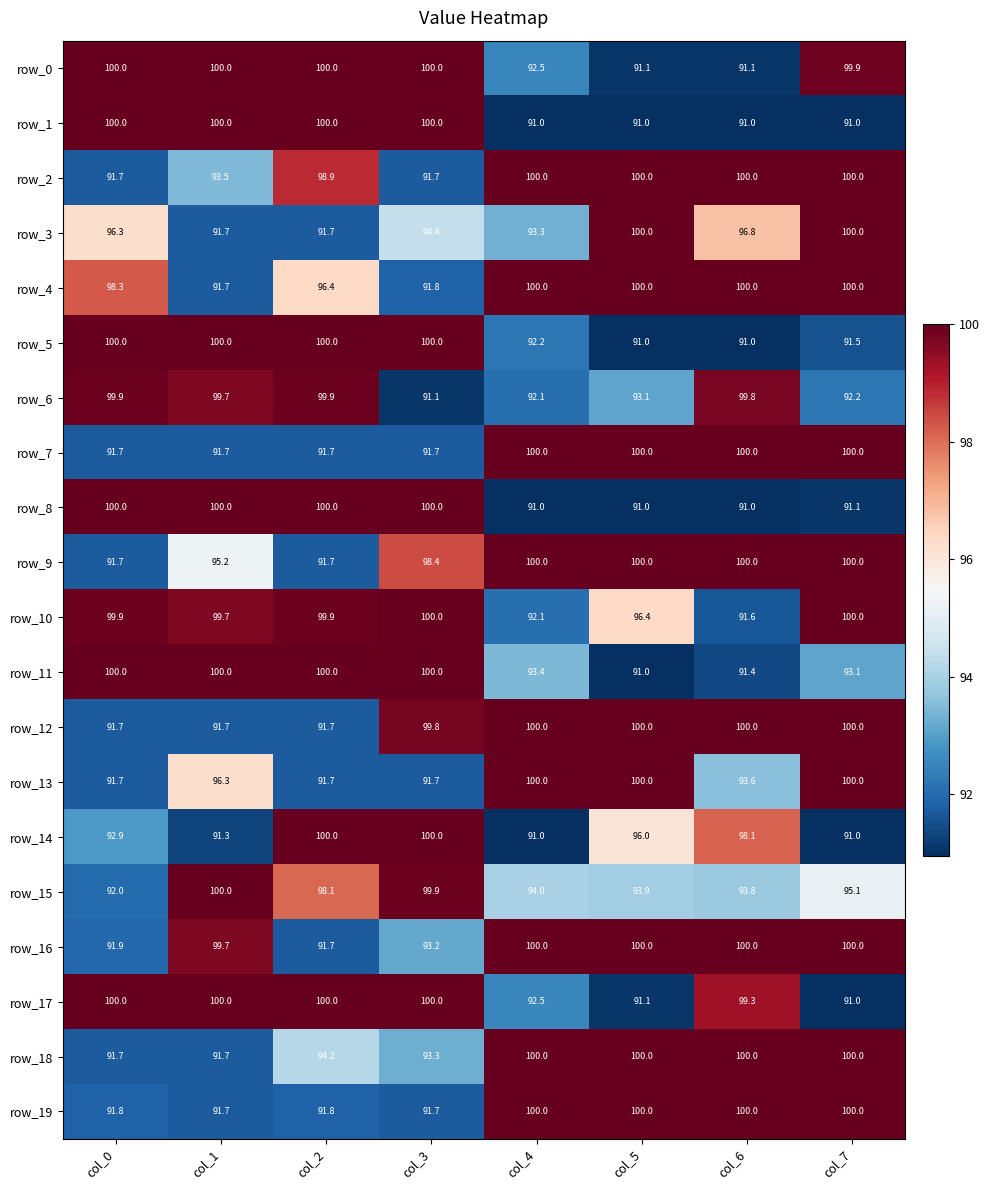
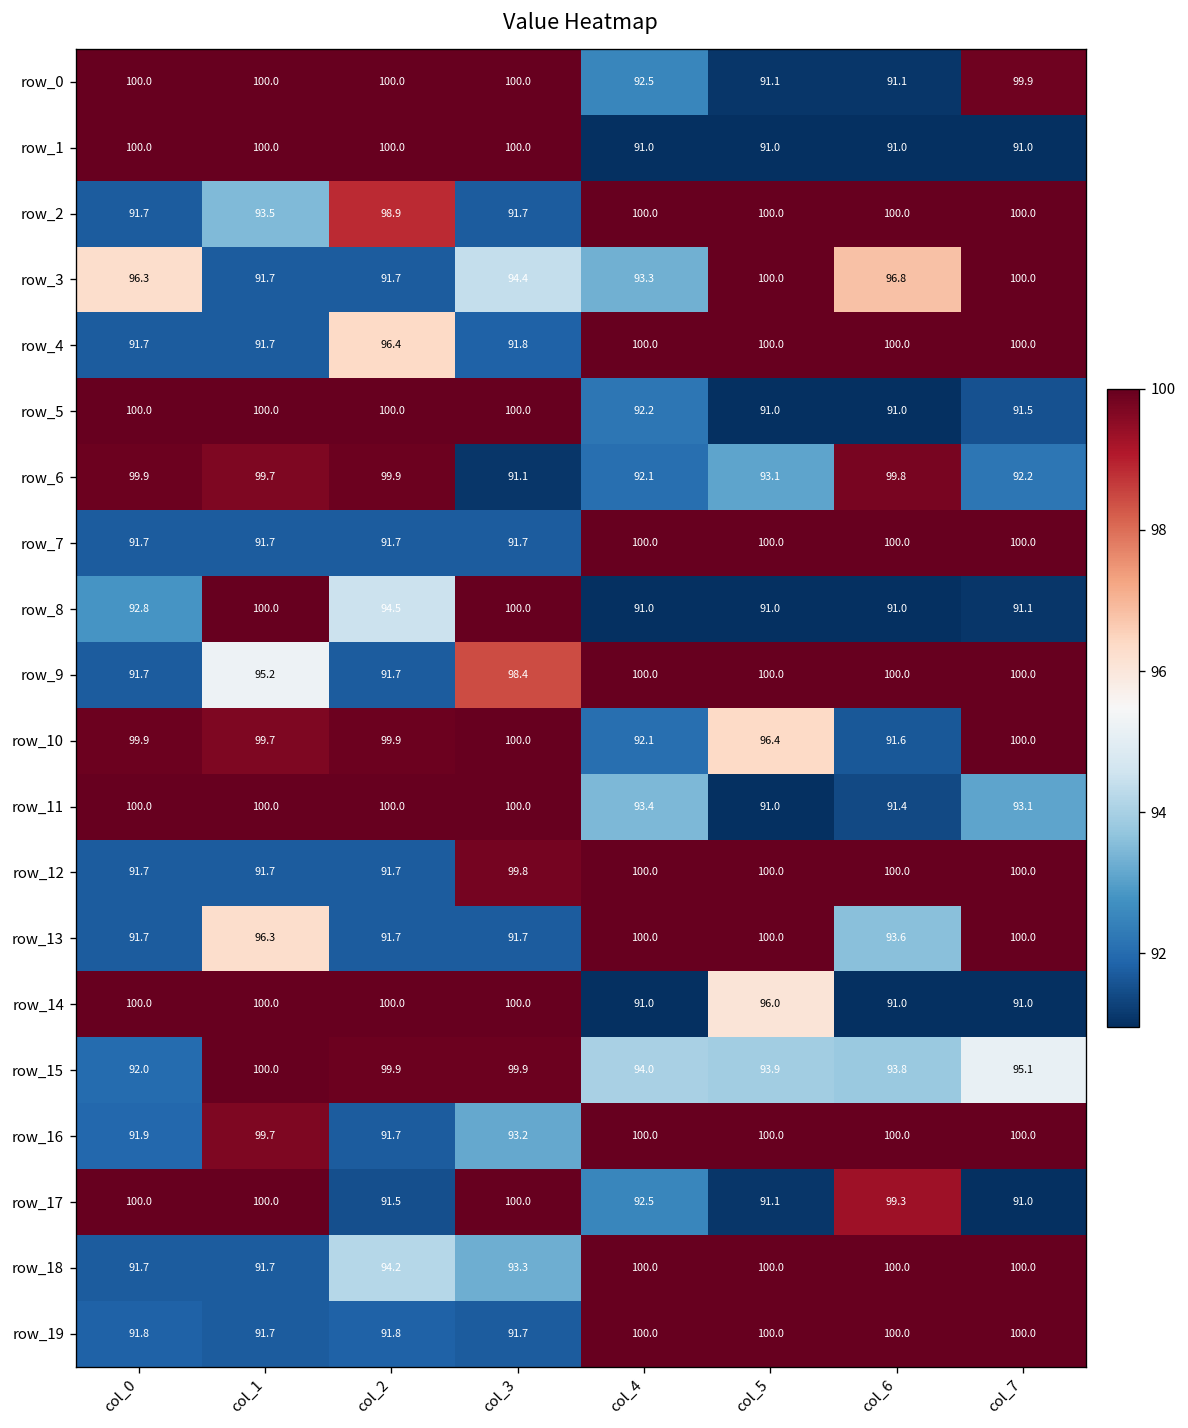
  {
    "row_0": {
      "col_0": 100.0,
      "col_1": 100.0,
      "col_2": 100.0,
      "col_3": 100.0,
      "col_4": 92.5,
      "col_5": 91.1,
      "col_6": 91.1,
      "col_7": 99.9
    },
    "row_1": {
      "col_0": 100.0,
      "col_1": 100.0,
      "col_2": 100.0,
      "col_3": 100.0,
      "col_4": 91.0,
      "col_5": 91.0,
      "col_6": 91.0,
      "col_7": 91.0
    },
    "row_2": {
      "col_0": 91.7,
      "col_1": 93.5,
      "col_2": 98.9,
      "col_3": 91.7,
      "col_4": 100.0,
      "col_5": 100.0,
      "col_6": 100.0,
      "col_7": 100.0
    },
    "row_3": {
      "col_0": 96.3,
      "col_1": 91.7,
      "col_2": 91.7,
      "col_3": 94.4,
      "col_4": 93.3,
      "col_5": 100.0,
      "col_6": 96.8,
      "col_7": 100.0
    },
    "row_4": {
-     "col_0": 98.3,
+     "col_0": 91.7,
      "col_1": 91.7,
      "col_2": 96.4,
      "col_3": 91.8,
      "col_4": 100.0,
      "col_5": 100.0,
      "col_6": 100.0,
      "col_7": 100.0
    },
    "row_5": {
      "col_0": 100.0,
      "col_1": 100.0,
      "col_2": 100.0,
      "col_3": 100.0,
      "col_4": 92.2,
      "col_5": 91.0,
      "col_6": 91.0,
      "col_7": 91.5
    },
    "row_6": {
      "col_0": 99.9,
      "col_1": 99.7,
      "col_2": 99.9,
      "col_3": 91.1,
      "col_4": 92.1,
      "col_5": 93.1,
      "col_6": 99.8,
      "col_7": 92.2
    },
    "row_7": {
      "col_0": 91.7,
      "col_1": 91.7,
      "col_2": 91.7,
      "col_3": 91.7,
      "col_4": 100.0,
      "col_5": 100.0,
      "col_6": 100.0,
      "col_7": 100.0
    },
    "row_8": {
-     "col_0": 100.0,
+     "col_0": 92.8,
      "col_1": 100.0,
-     "col_2": 100.0,
+     "col_2": 94.5,
      "col_3": 100.0,
      "col_4": 91.0,
      "col_5": 91.0,
      "col_6": 91.0,
      "col_7": 91.1
    },
    "row_9": {
      "col_0": 91.7,
      "col_1": 95.2,
      "col_2": 91.7,
      "col_3": 98.4,
      "col_4": 100.0,
      "col_5": 100.0,
      "col_6": 100.0,
      "col_7": 100.0
    },
    "row_10": {
      "col_0": 99.9,
      "col_1": 99.7,
      "col_2": 99.9,
      "col_3": 100.0,
      "col_4": 92.1,
      "col_5": 96.4,
      "col_6": 91.6,
      "col_7": 100.0
    },
    "row_11": {
      "col_0": 100.0,
      "col_1": 100.0,
      "col_2": 100.0,
      "col_3": 100.0,
      "col_4": 93.4,
      "col_5": 91.0,
      "col_6": 91.4,
      "col_7": 93.1
    },
    "row_12": {
      "col_0": 91.7,
      "col_1": 91.7,
      "col_2": 91.7,
      "col_3": 99.8,
      "col_4": 100.0,
      "col_5": 100.0,
      "col_6": 100.0,
      "col_7": 100.0
    },
    "row_13": {
      "col_0": 91.7,
      "col_1": 96.3,
      "col_2": 91.7,
      "col_3": 91.7,
      "col_4": 100.0,
      "col_5": 100.0,
      "col_6": 93.6,
      "col_7": 100.0
    },
    "row_14": {
-     "col_0": 92.9,
-     "col_1": 91.3,
+     "col_0": 100.0,
+     "col_1": 100.0,
      "col_2": 100.0,
      "col_3": 100.0,
      "col_4": 91.0,
      "col_5": 96.0,
-     "col_6": 98.1,
+     "col_6": 91.0,
      "col_7": 91.0
    },
    "row_15": {
      "col_0": 92.0,
      "col_1": 100.0,
-     "col_2": 98.1,
+     "col_2": 99.9,
      "col_3": 99.9,
      "col_4": 94.0,
      "col_5": 93.9,
      "col_6": 93.8,
      "col_7": 95.1
    },
    "row_16": {
      "col_0": 91.9,
      "col_1": 99.7,
      "col_2": 91.7,
      "col_3": 93.2,
      "col_4": 100.0,
      "col_5": 100.0,
      "col_6": 100.0,
      "col_7": 100.0
    },
    "row_17": {
      "col_0": 100.0,
      "col_1": 100.0,
-     "col_2": 100.0,
+     "col_2": 91.5,
      "col_3": 100.0,
      "col_4": 92.5,
      "col_5": 91.1,
      "col_6": 99.3,
      "col_7": 91.0
    },
    "row_18": {
      "col_0": 91.7,
      "col_1": 91.7,
      "col_2": 94.2,
      "col_3": 93.3,
      "col_4": 100.0,
      "col_5": 100.0,
      "col_6": 100.0,
      "col_7": 100.0
    },
    "row_19": {
      "col_0": 91.8,
      "col_1": 91.7,
      "col_2": 91.8,
      "col_3": 91.7,
      "col_4": 100.0,
      "col_5": 100.0,
      "col_6": 100.0,
      "col_7": 100.0
    }
  }
